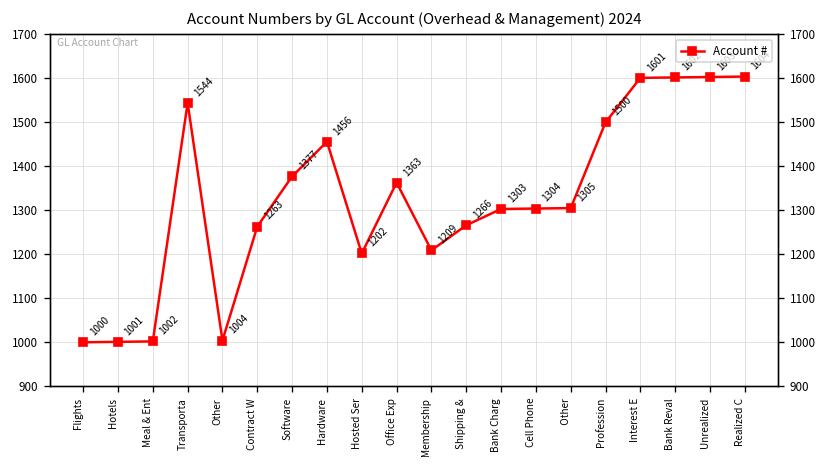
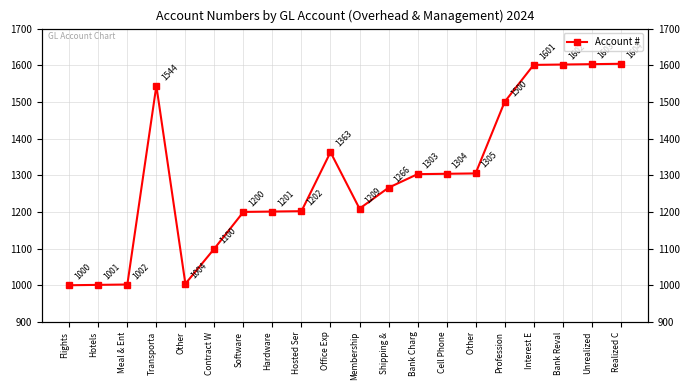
  {
    "Flights": 1000,
    "Hotels": 1001,
    "Meal & Ent": 1002,
    "Transporta": 1544,
-   "Contract W": 1263,
-   "Software": 1377,
-   "Hardware": 1456,
+   "Contract W": 1100,
+   "Software": 1200,
+   "Hardware": 1201,
    "Hosted Ser": 1202,
    "Office Exp": 1363,
    "Membership": 1209,
    "Shipping &": 1266,
    "Bank Charg": 1303,
    "Cell Phone": 1304,
    "Profession": 1500,
    "Interest E": 1601
  }
